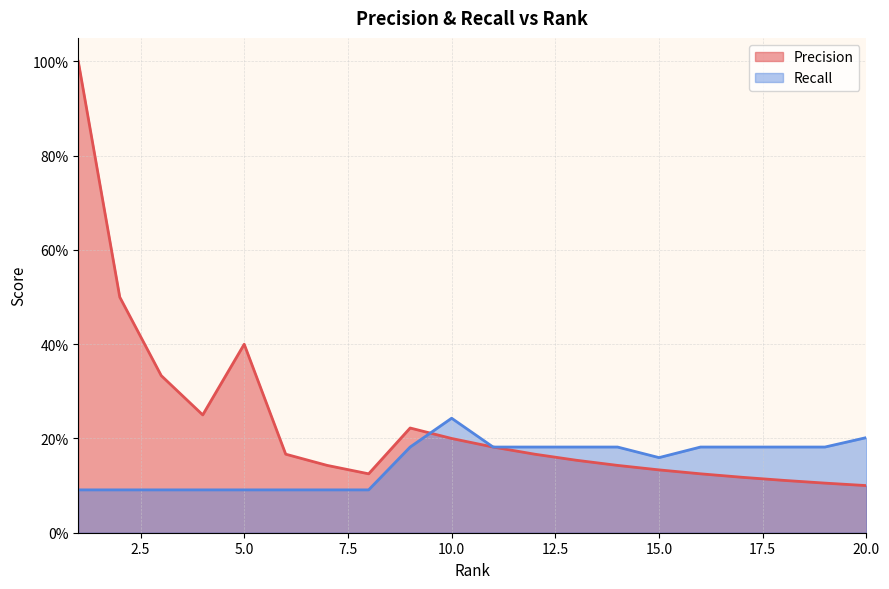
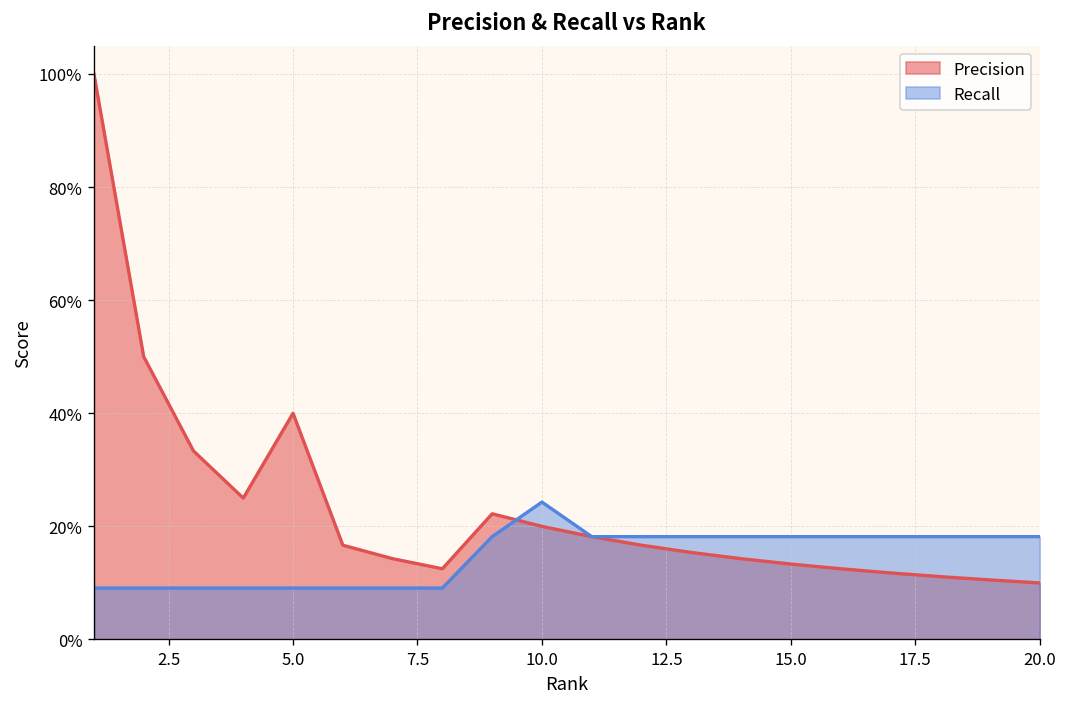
  {
    "Precision": {
      "5.0": "40%",
      "10.0": "20%",
      "15.0": "13%",
      "20.0": "10%"
    },
    "Recall": {
      "5.0": "9%",
      "10.0": "24%",
-     "15.0": "16%",
-     "20.0": "20%"
+     "15.0": "18%",
+     "20.0": "18%"
    }
  }
